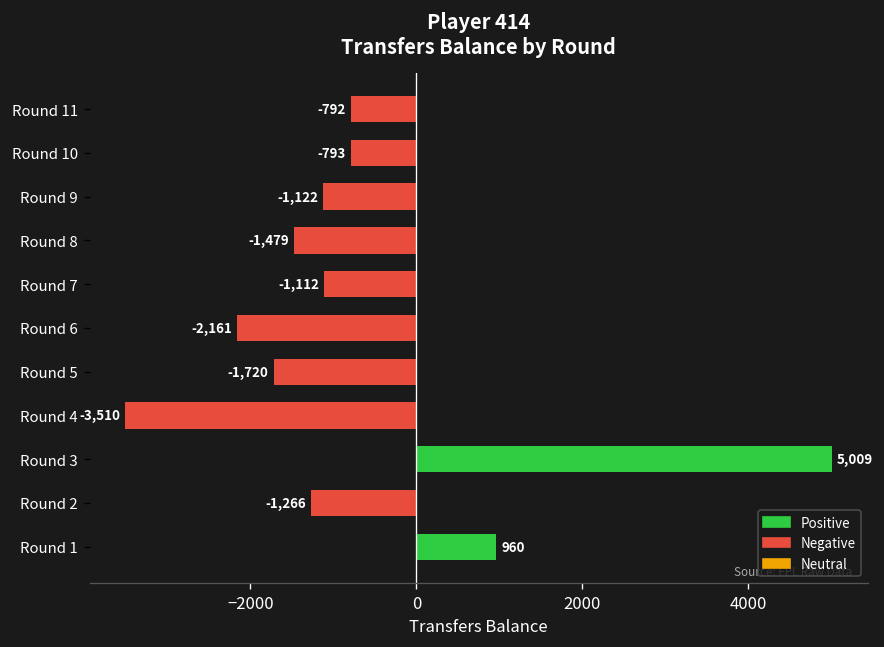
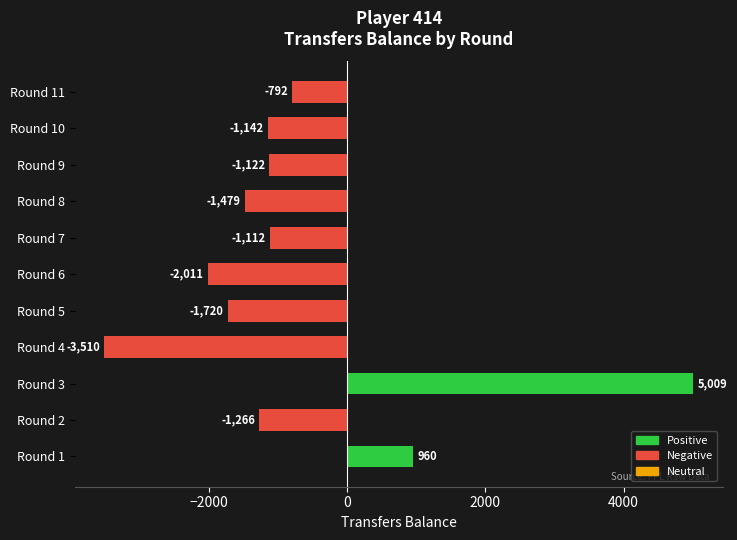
  {
    "Round 11": "-792",
-   "Round 10": "-793",
+   "Round 10": "-1,142",
    "Round 9": "-1,122",
    "Round 8": "-1,479",
    "Round 7": "-1,112",
-   "Round 6": "-2,161",
+   "Round 6": "-2,011",
    "Round 5": "-1,720",
    "Round 4": "-3,510",
    "Round 3": "5,009",
    "Round 2": "-1,266",
    "Round 1": "960"
  }
